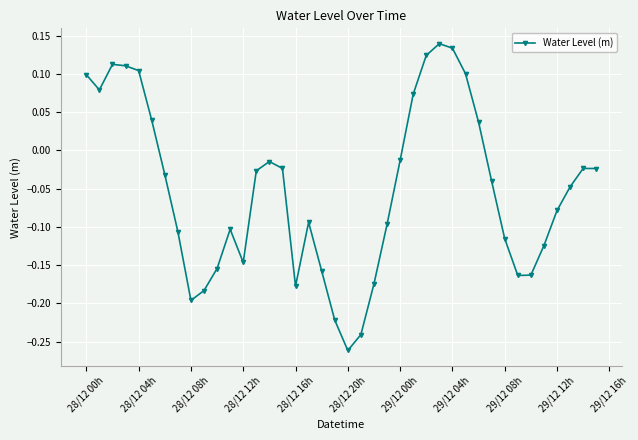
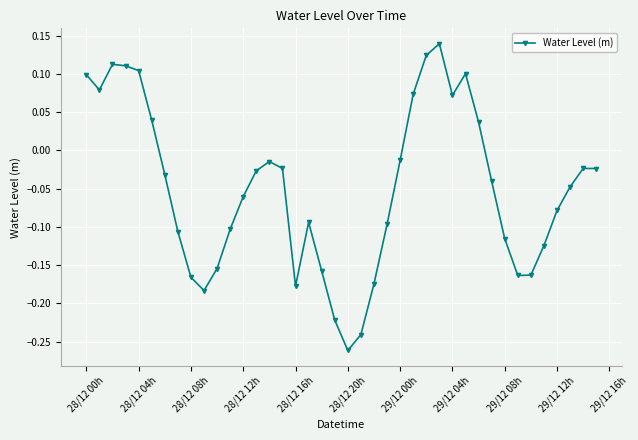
  {
    "28/12 00h": 0.10,
    "28/12 04h": 0.10,
-   "28/12 08h": -0.20,
-   "28/12 12h": -0.15,
+   "28/12 08h": -0.17,
+   "28/12 12h": -0.06,
    "28/12 16h": -0.18,
    "28/12 20h": -0.26,
    "29/12 00h": -0.01,
-   "29/12 04h": 0.13,
+   "29/12 04h": 0.07,
    "29/12 08h": -0.12,
    "29/12 12h": -0.08
  }
